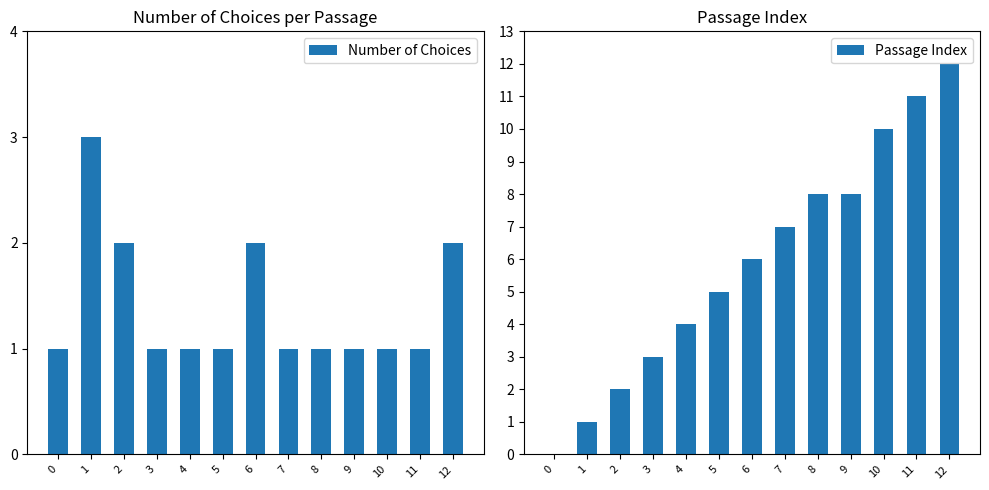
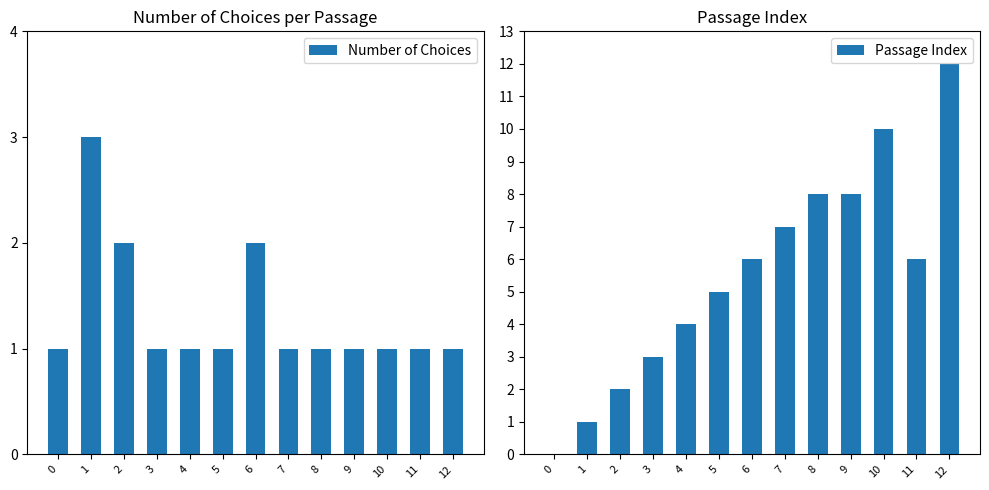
  {
    "Number of Choices per Passage": {
      "0": 1,
      "1": 3,
      "2": 2,
      "3": 1,
      "4": 1,
      "5": 1,
      "6": 2,
      "7": 1,
      "8": 1,
      "9": 1,
      "10": 1,
      "11": 1,
-     "12": 2
+     "12": 1
    },
    "Passage Index": {
      "0": 0,
      "1": 1,
      "2": 2,
      "3": 3,
      "4": 4,
      "5": 5,
      "6": 6,
      "7": 7,
      "8": 8,
      "9": 8,
      "10": 10,
-     "11": 11,
+     "11": 6,
      "12": 12
    }
  }
